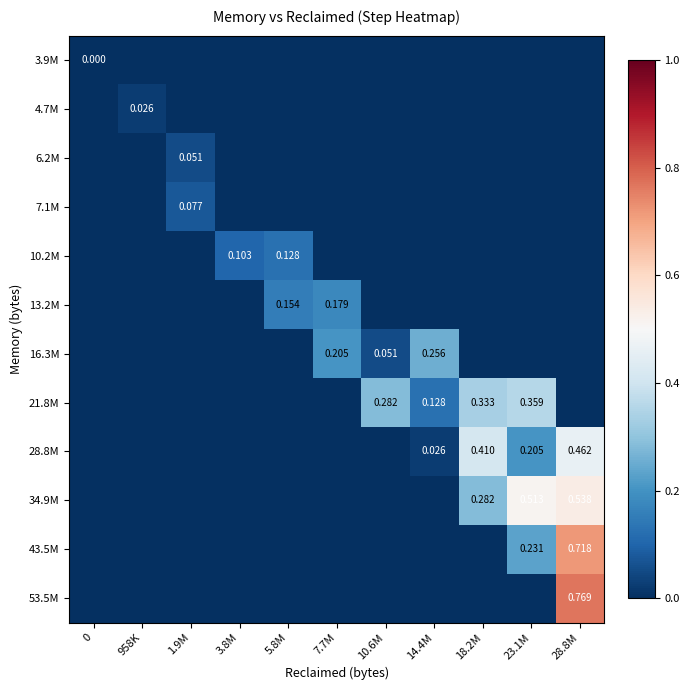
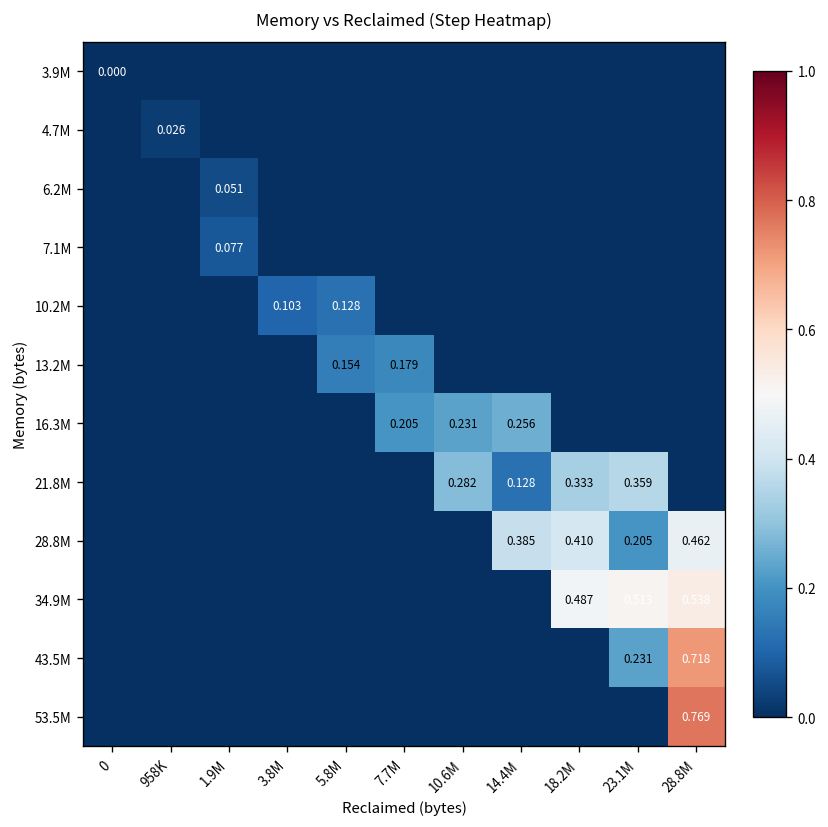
  {
    "3.9M": {
      "0": 0.000
    },
    "4.7M": {
      "958K": 0.026
    },
    "6.2M": {
      "1.9M": 0.051
    },
    "7.1M": {
      "1.9M": 0.077
    },
    "10.2M": {
      "3.8M": 0.103,
      "5.8M": 0.128
    },
    "13.2M": {
      "5.8M": 0.154,
      "7.7M": 0.179
    },
    "16.3M": {
      "7.7M": 0.205,
-     "10.6M": 0.051,
+     "10.6M": 0.231,
      "14.4M": 0.256
    },
    "21.8M": {
      "10.6M": 0.282,
      "14.4M": 0.128,
      "18.2M": 0.333,
      "23.1M": 0.359
    },
    "28.8M": {
-     "14.4M": 0.026,
+     "14.4M": 0.385,
      "18.2M": 0.410,
      "23.1M": 0.205,
      "28.8M": 0.462
    },
    "34.9M": {
-     "18.2M": 0.282
+     "18.2M": 0.487
    },
    "43.5M": {
      "23.1M": 0.231,
      "28.8M": 0.718
    },
    "53.5M": {
      "28.8M": 0.769
    }
  }
